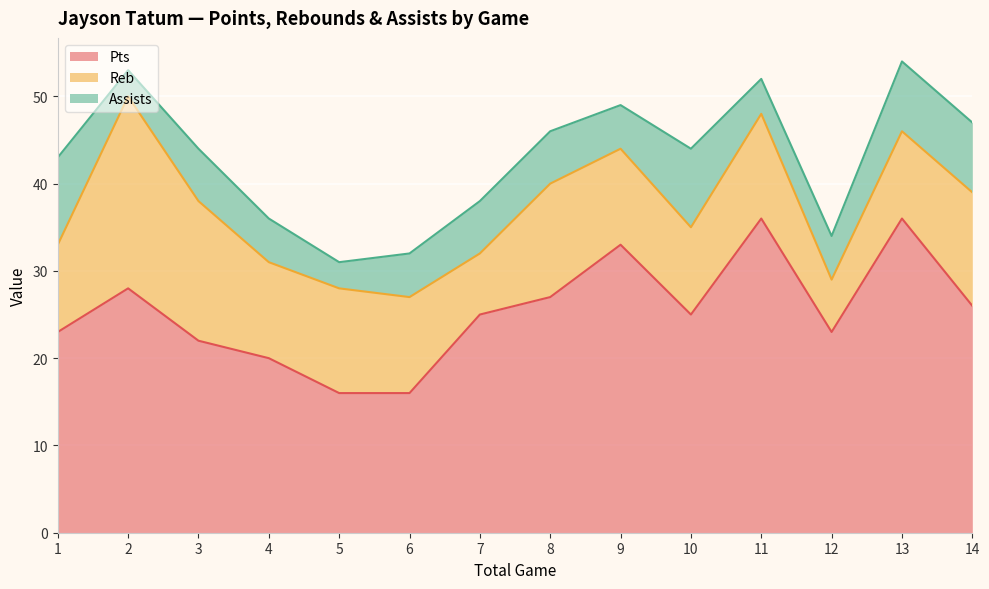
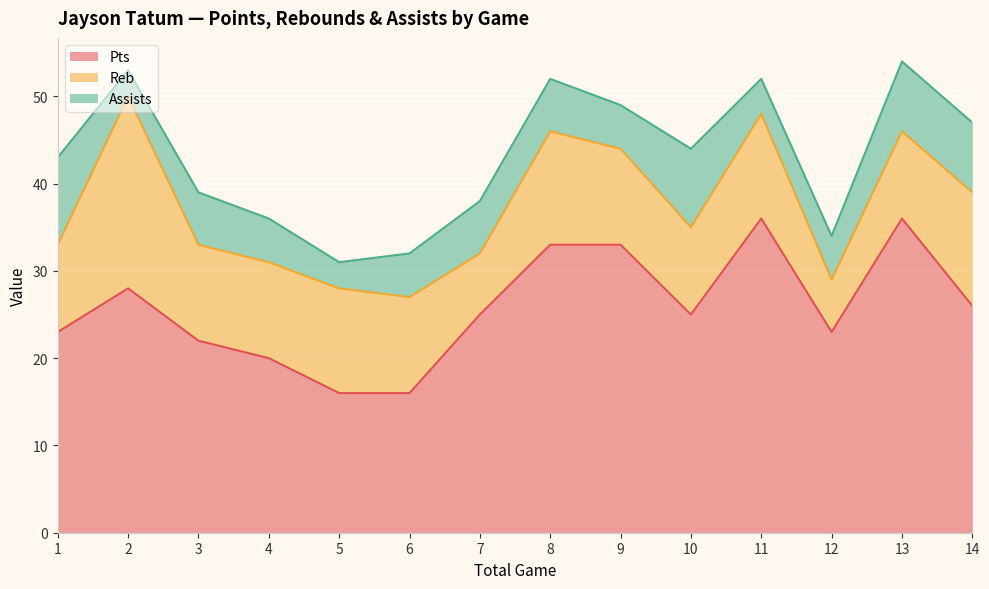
  {
    "Pts": {
      "1": 23,
      "2": 28,
      "3": 22,
      "4": 20,
      "5": 16,
      "6": 16,
      "7": 25,
-     "8": 27,
+     "8": 33,
      "9": 33,
      "10": 25,
      "11": 36,
      "12": 23,
      "13": 36,
      "14": 26
    },
    "Reb": {
      "1": 10,
-     "3": 16,
+     "3": 11,
      "4": 11,
      "5": 12,
      "6": 11,
      "7": 7,
      "8": 13,
      "9": 11,
      "10": 10,
      "11": 12,
      "12": 6,
      "13": 10,
      "14": 13
    },
    "Assists": {
      "1": 10,
      "3": 6,
      "4": 5,
      "5": 3,
      "6": 5,
      "7": 6,
      "8": 6,
      "9": 5,
      "10": 9,
      "11": 4,
      "12": 5,
      "13": 8,
      "14": 8
    }
  }
